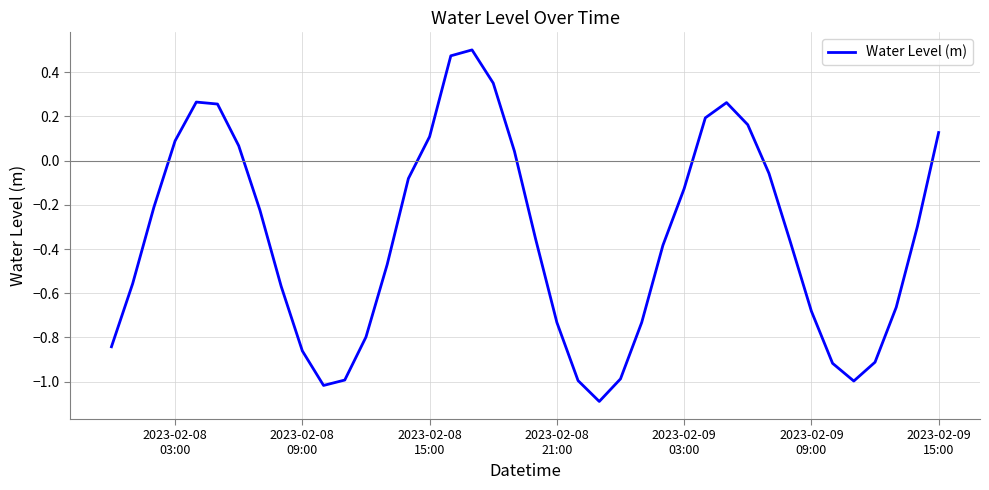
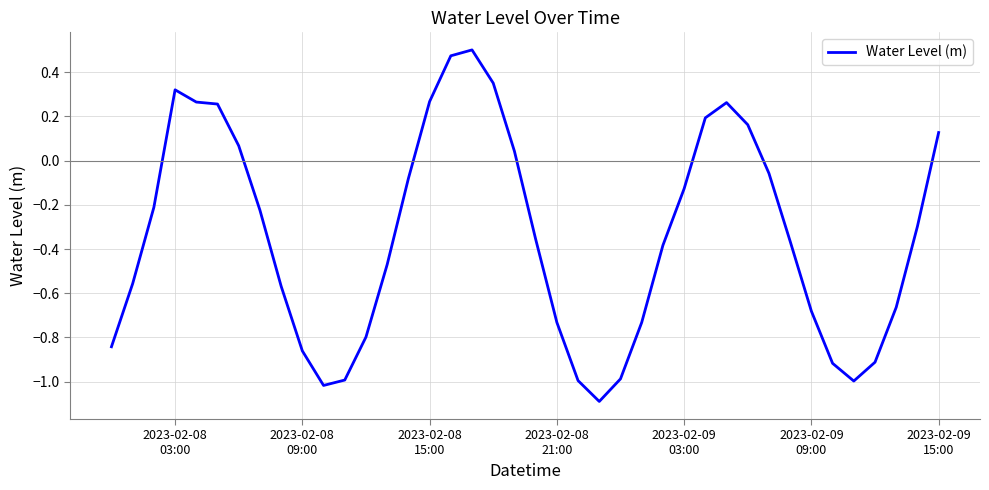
  {
-   "2023-02-08 03:00": 0.09,
+   "2023-02-08 03:00": 0.32,
    "2023-02-08 09:00": -0.86,
-   "2023-02-08 15:00": 0.11,
+   "2023-02-08 15:00": 0.27,
    "2023-02-08 21:00": -0.73,
    "2023-02-09 03:00": -0.13,
    "2023-02-09 09:00": -0.68,
    "2023-02-09 15:00": 0.13
  }
